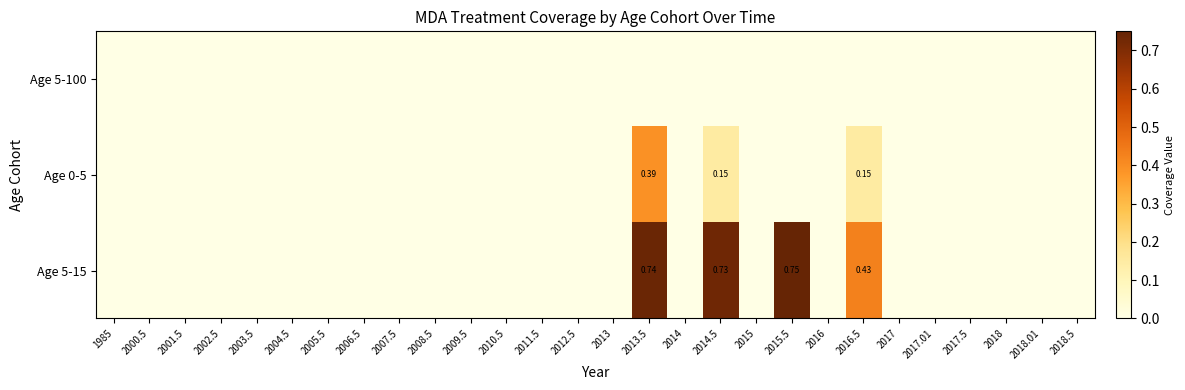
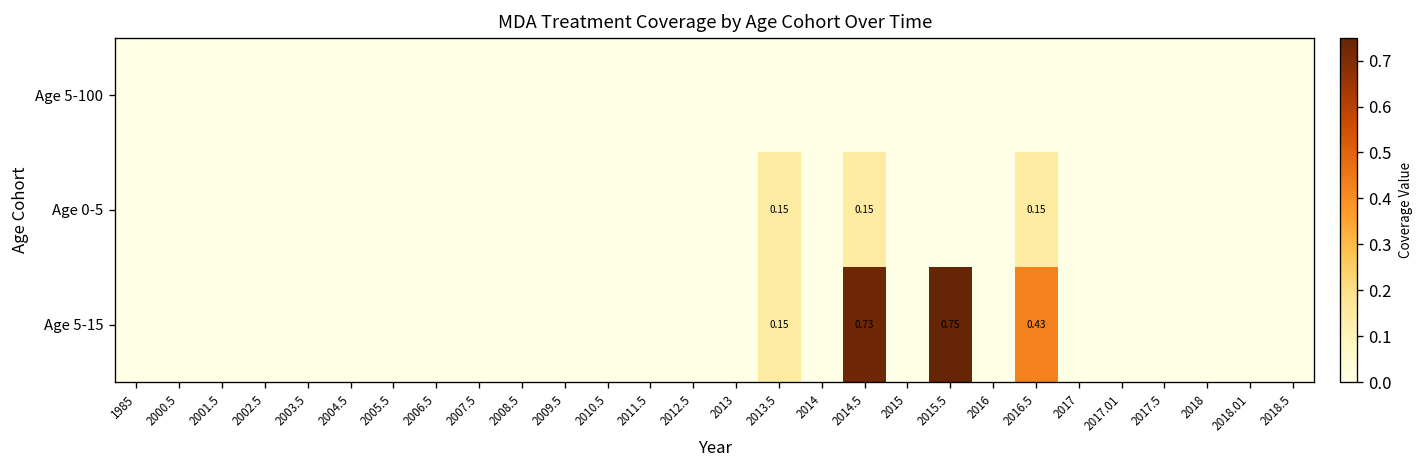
  {
    "Age 0-5": {
-     "2013.5": 0.39,
+     "2013.5": 0.15,
      "2014.5": 0.15,
      "2016.5": 0.15
    },
    "Age 5-15": {
-     "2013.5": 0.74,
+     "2013.5": 0.15,
      "2014.5": 0.73,
      "2015.5": 0.75,
      "2016.5": 0.43
    }
  }
